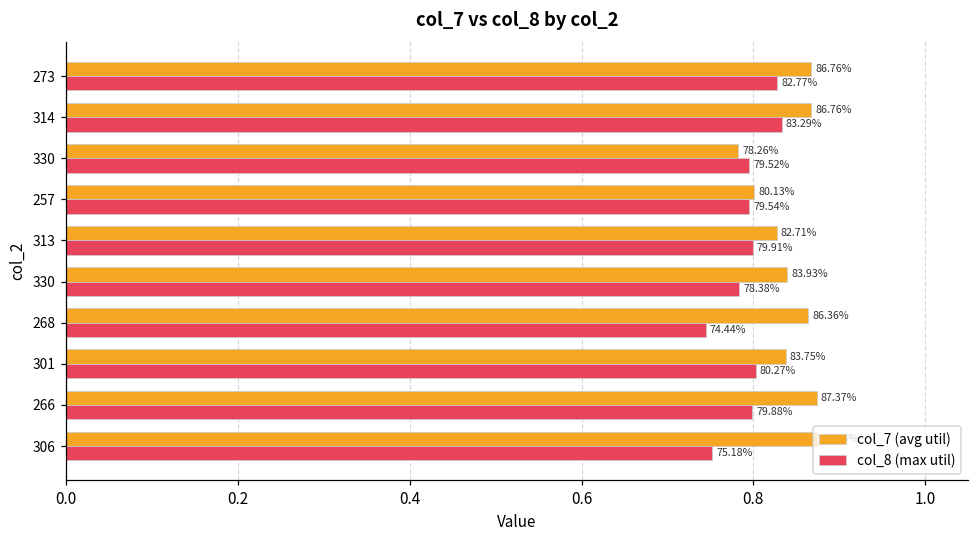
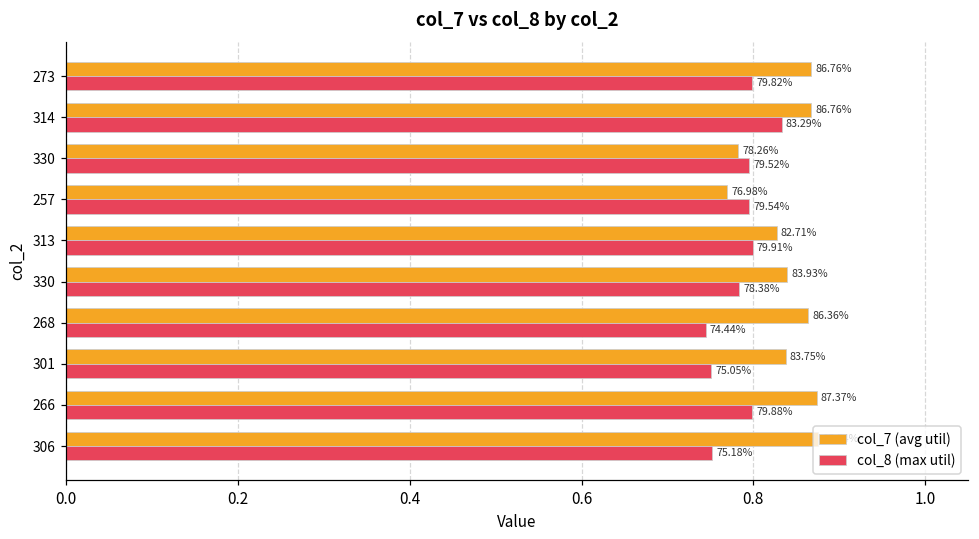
  {
    "col_7 (avg util)": {
      "273": "86.76%",
      "314": "86.76%",
-     "257": "80.13%",
+     "257": "76.98%",
      "313": "82.71%",
      "268": "86.36%",
      "301": "83.75%",
      "266": "87.37%"
    },
    "col_8 (max util)": {
-     "273": "82.77%",
+     "273": "79.82%",
      "314": "83.29%",
      "257": "79.54%",
      "313": "79.91%",
      "268": "74.44%",
-     "301": "80.27%",
+     "301": "75.05%",
      "266": "79.88%",
      "306": "75.18%"
    }
  }
